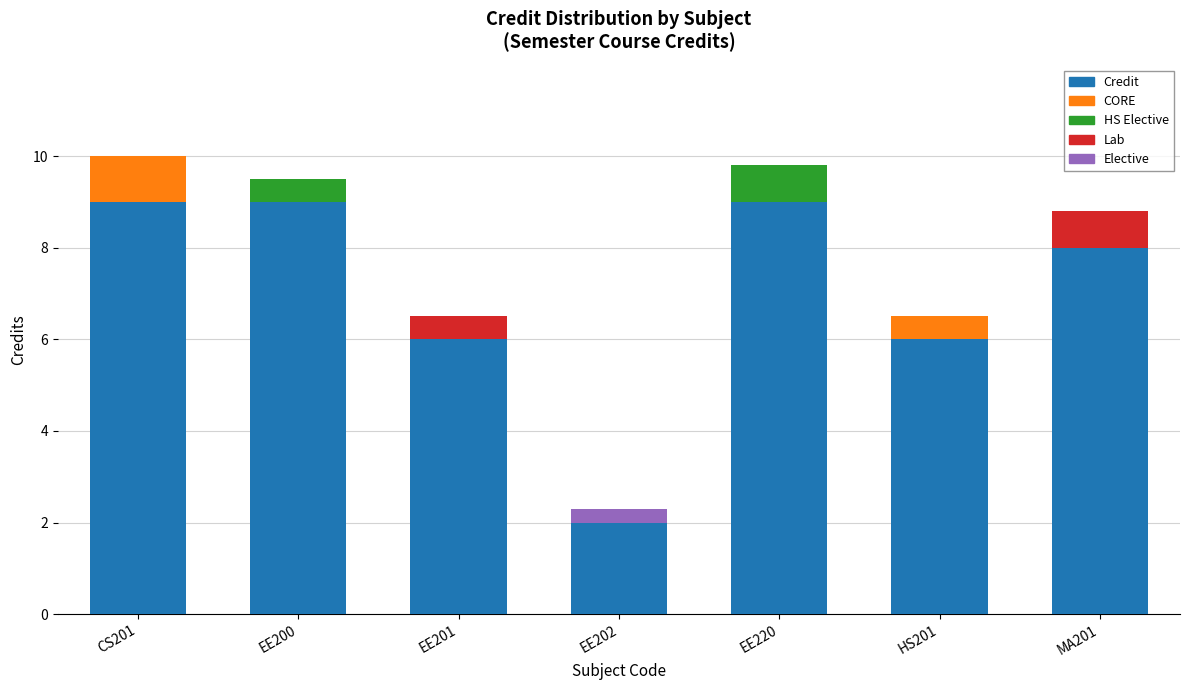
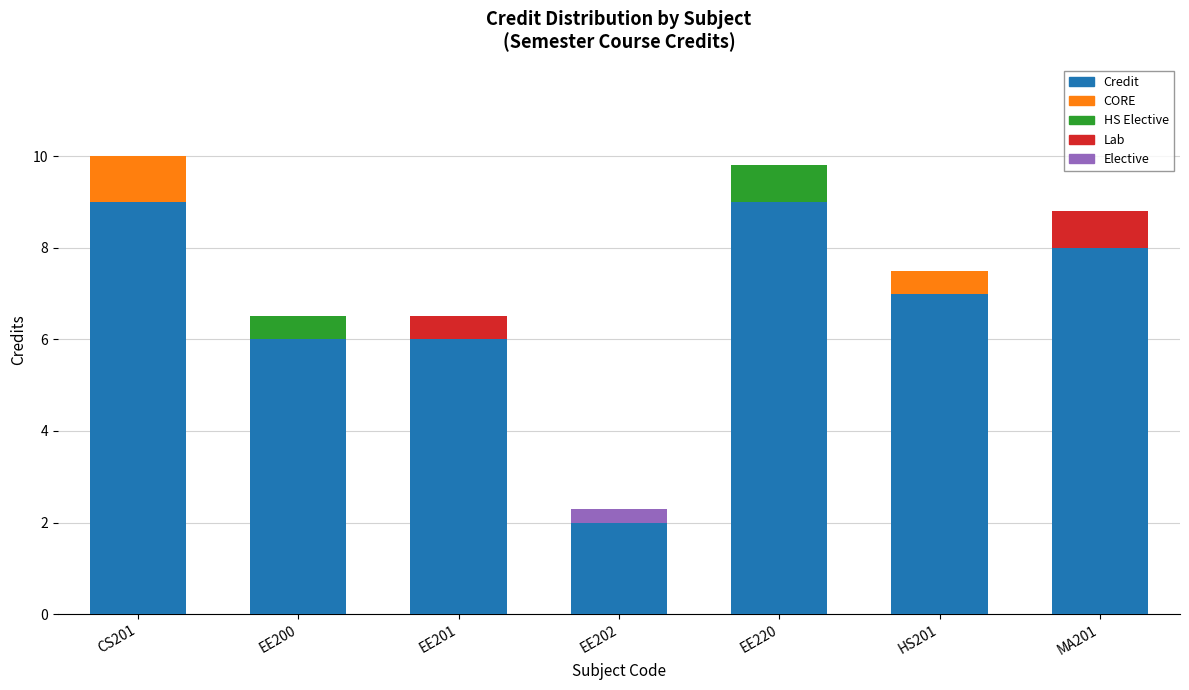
  {
    "Credit": {
      "CS201": 9,
-     "EE200": 9,
+     "EE200": 6,
      "EE201": 6,
      "EE202": 2,
      "EE220": 9,
-     "HS201": 6,
+     "HS201": 7,
      "MA201": 8
    }
  }
